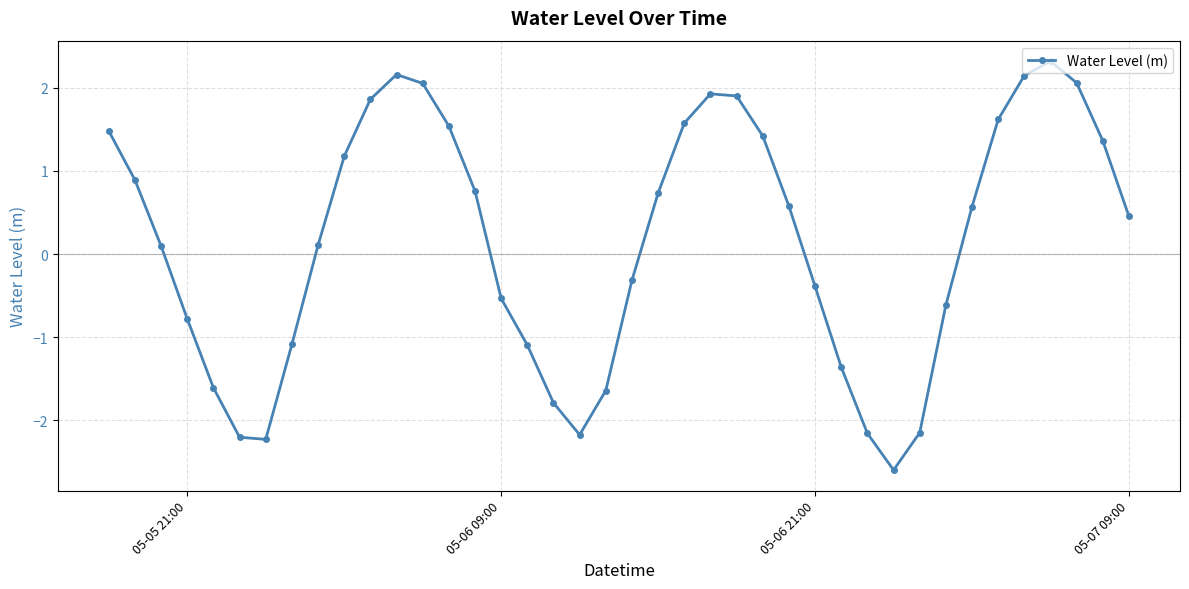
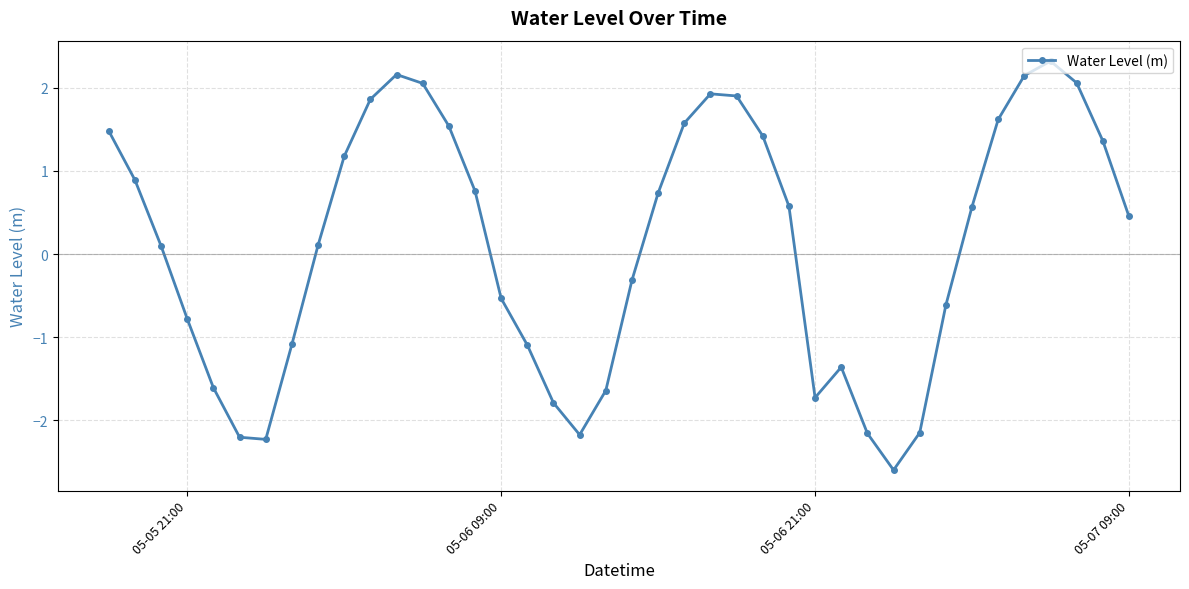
  {
    "05-05 21:00": -0.8,
    "05-06 09:00": -0.5,
-   "05-06 21:00": -0.4,
+   "05-06 21:00": -1.7,
    "05-07 09:00": 0.5
  }
